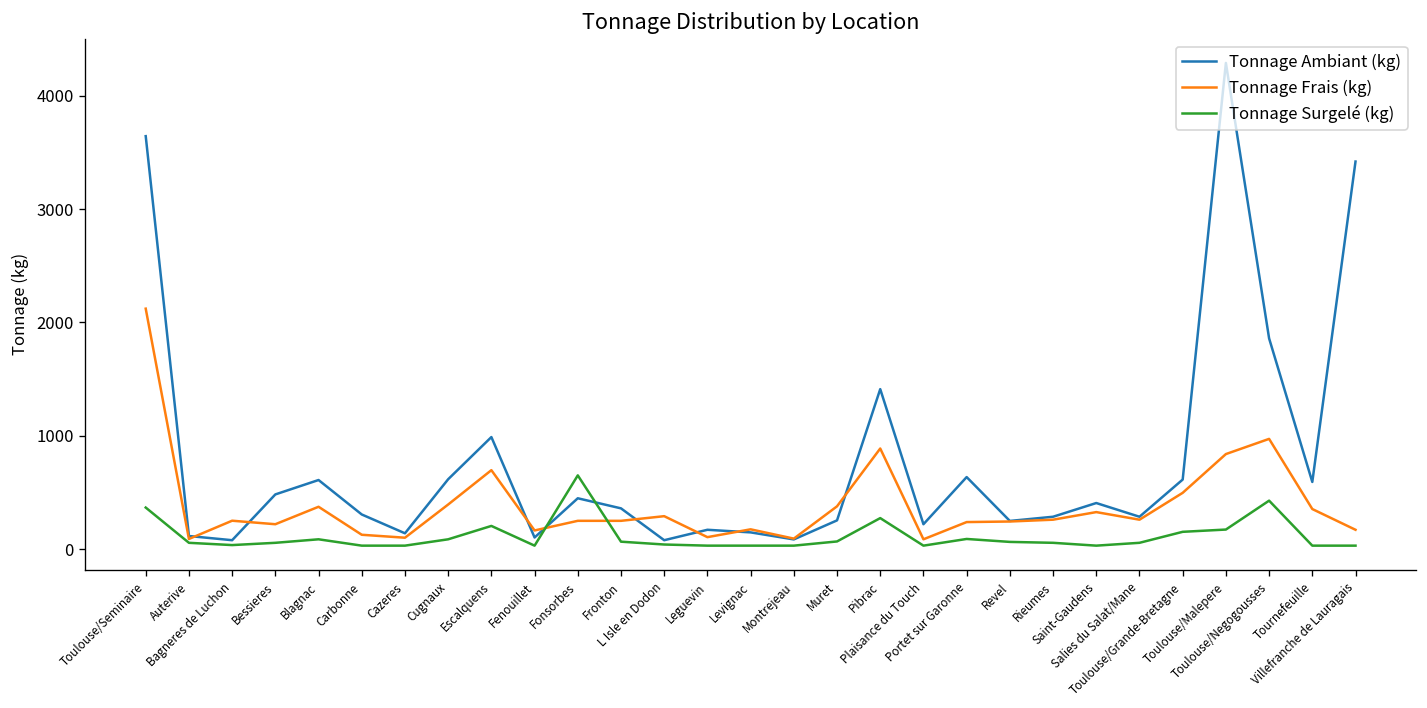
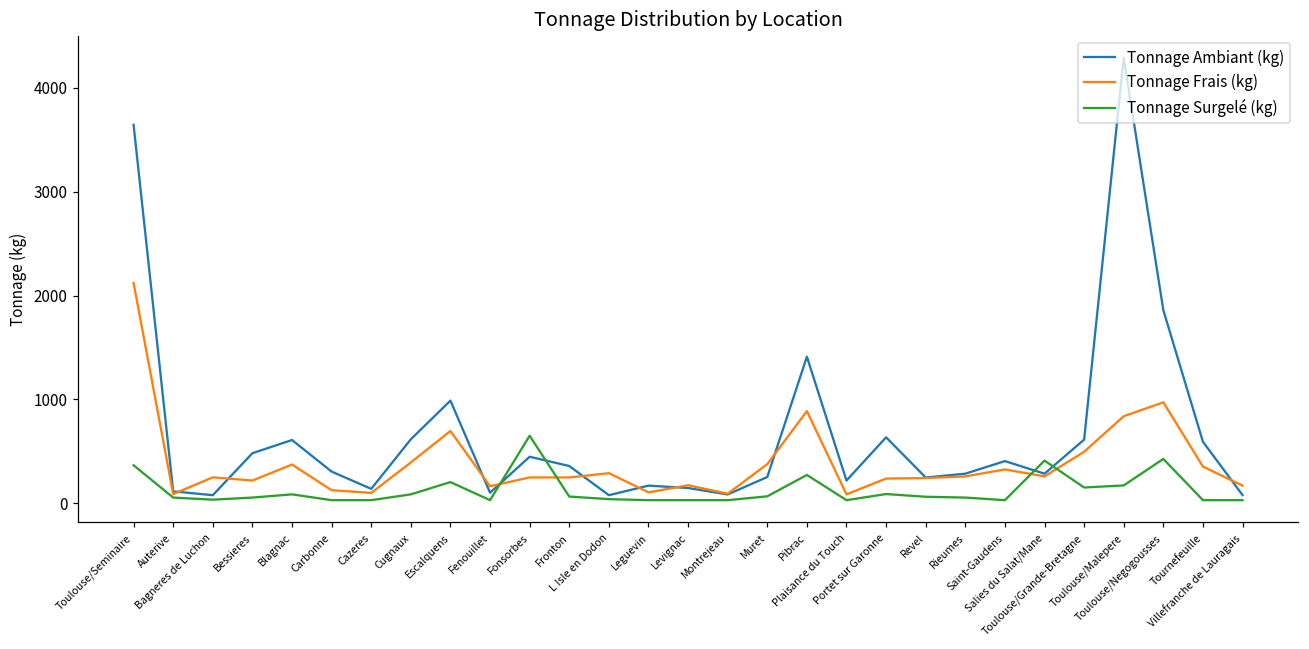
  {
    "Tonnage Ambiant (kg)": {
      "Toulouse/Seminaire": 3600,
      "Bagneres de Luchon": 100,
      "Bessieres": 500,
      "Blagnac": 600,
      "Carbonne": 300,
      "Cazeres": 100,
      "Cugnaux": 600,
      "Escalquens": 1000,
      "Fenouillet": 100,
      "Fonsorbes": 400,
      "Fronton": 400,
      "L Isle en Dodon": 100,
      "Leguevin": 200,
      "Levignac": 100,
      "Muret": 300,
      "Pibrac": 1400,
      "Plaisance du Touch": 200,
      "Portet sur Garonne": 600,
      "Saint-Gaudens": 400,
      "Toulouse/Grande-Bretagne": 600,
      "Toulouse/Negogousses": 1900,
      "Tournefeuille": 600,
-     "Villefranche de Lauragais": 3400
+     "Villefranche de Lauragais": 100
    },
    "Tonnage Frais (kg)": {
      "Toulouse/Seminaire": 2100,
      "Bagneres de Luchon": 300,
      "Bessieres": 200,
      "Blagnac": 400,
      "Carbonne": 100,
      "Cazeres": 100,
      "Cugnaux": 400,
      "Escalquens": 700,
      "Fenouillet": 200,
      "Fonsorbes": 200,
      "Fronton": 200,
      "L Isle en Dodon": 300,
      "Leguevin": 100,
      "Levignac": 200,
      "Muret": 400,
      "Pibrac": 900,
      "Plaisance du Touch": 100,
      "Portet sur Garonne": 200,
      "Saint-Gaudens": 300,
      "Toulouse/Grande-Bretagne": 500,
      "Toulouse/Malepere": 800,
      "Toulouse/Negogousses": 1000,
      "Tournefeuille": 400,
      "Villefranche de Lauragais": 200
    },
    "Tonnage Surgelé (kg)": {
      "Toulouse/Seminaire": 400,
      "Auterive": 100,
      "Bagneres de Luchon": 0,
      "Bessieres": 100,
      "Blagnac": 100,
      "Carbonne": 0,
      "Cazeres": 0,
      "Cugnaux": 100,
      "Escalquens": 200,
      "Fenouillet": 0,
      "Fonsorbes": 700,
      "Fronton": 100,
      "L Isle en Dodon": 0,
      "Leguevin": 0,
      "Levignac": 0,
      "Montrejeau": 0,
      "Muret": 100,
      "Pibrac": 300,
      "Plaisance du Touch": 0,
      "Portet sur Garonne": 100,
      "Revel": 100,
      "Rieumes": 100,
      "Saint-Gaudens": 0,
-     "Salies du Salat/Mane": 100,
+     "Salies du Salat/Mane": 400,
      "Toulouse/Grande-Bretagne": 200,
      "Toulouse/Malepere": 200,
      "Toulouse/Negogousses": 400,
      "Tournefeuille": 0,
      "Villefranche de Lauragais": 0
    }
  }
